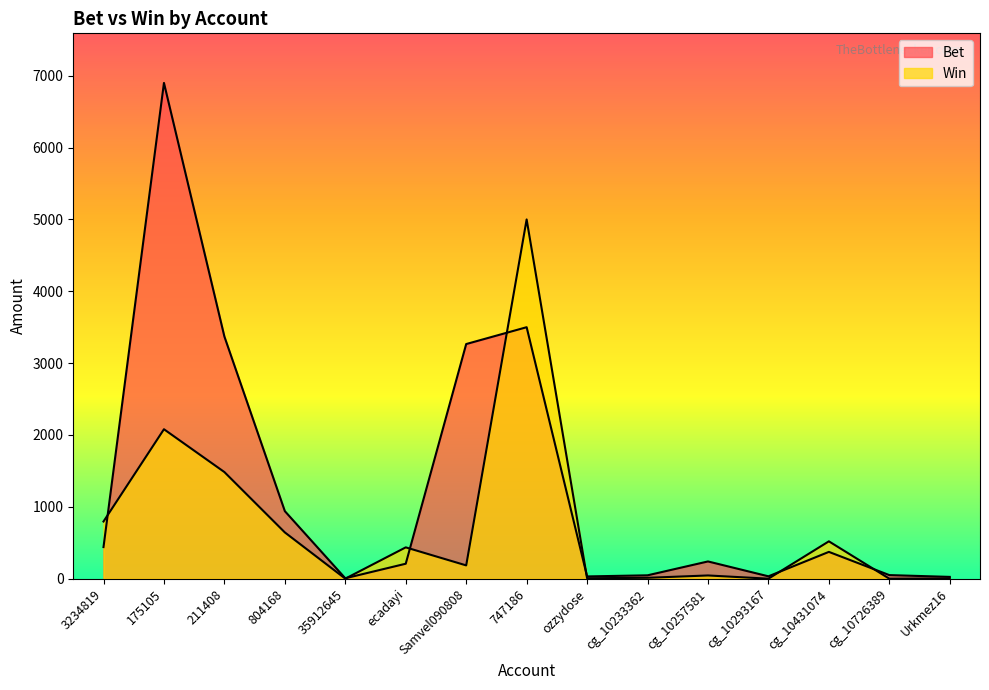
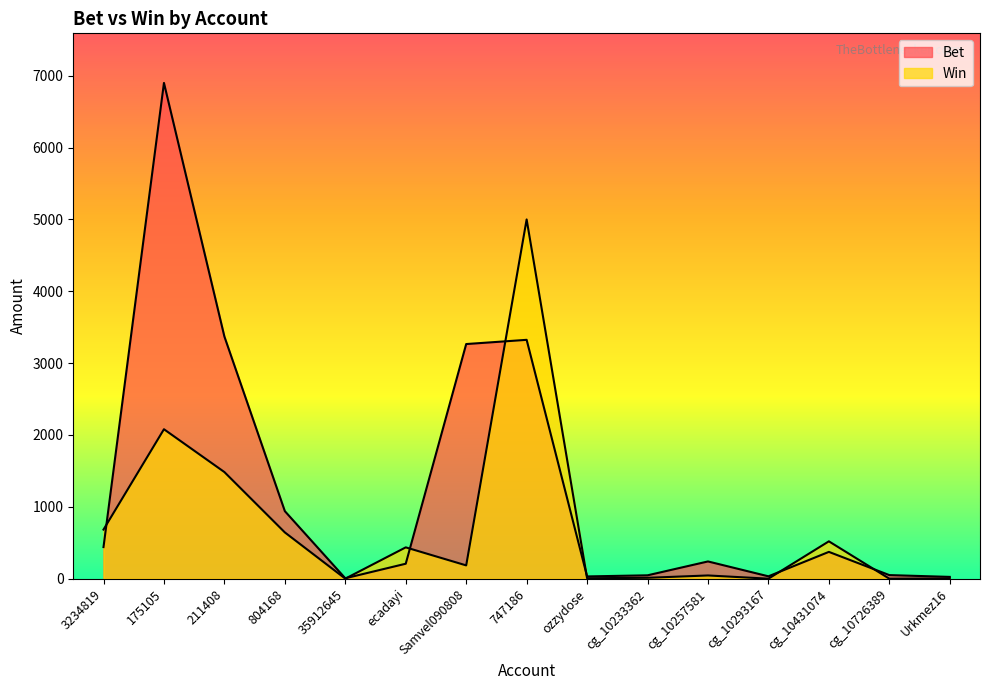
  {
    "Bet": {
      "3234819": 400,
      "175105": 6900,
      "211408": 3400,
      "804168": 900,
      "ecadayi": 200,
      "Samvel090808": 3300,
-     "747186": 3500,
+     "747186": 3300,
      "cg_10257581": 200,
      "cg_10431074": 400,
      "cg_10726389": 100
    },
    "Win": {
-     "3234819": 800,
+     "3234819": 700,
      "175105": 2100,
      "211408": 1500,
      "804168": 600,
      "ecadayi": 400,
      "Samvel090808": 200,
      "747186": 5000,
      "cg_10257581": 0,
      "cg_10431074": 500,
      "cg_10726389": 0
    }
  }
